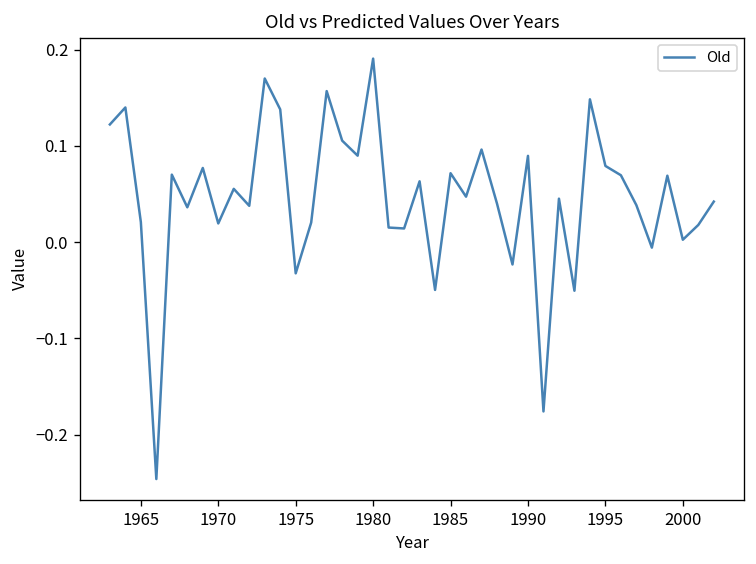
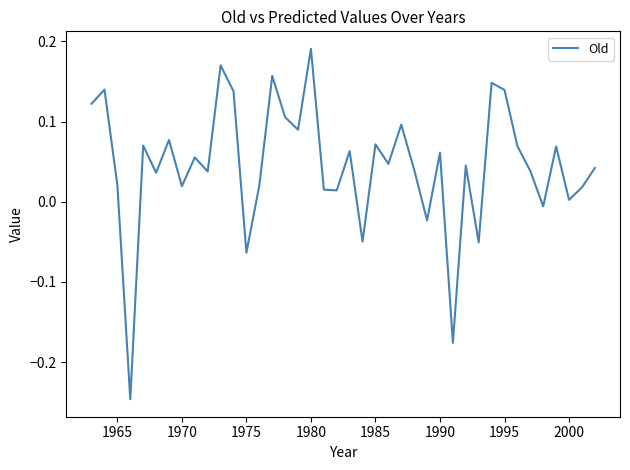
  {
    "1965": 0.02,
    "1970": 0.02,
-   "1975": -0.03,
+   "1975": -0.06,
    "1980": 0.19,
    "1985": 0.07,
-   "1990": 0.09,
-   "1995": 0.08,
+   "1990": 0.06,
+   "1995": 0.14,
    "2000": 0.00
  }
